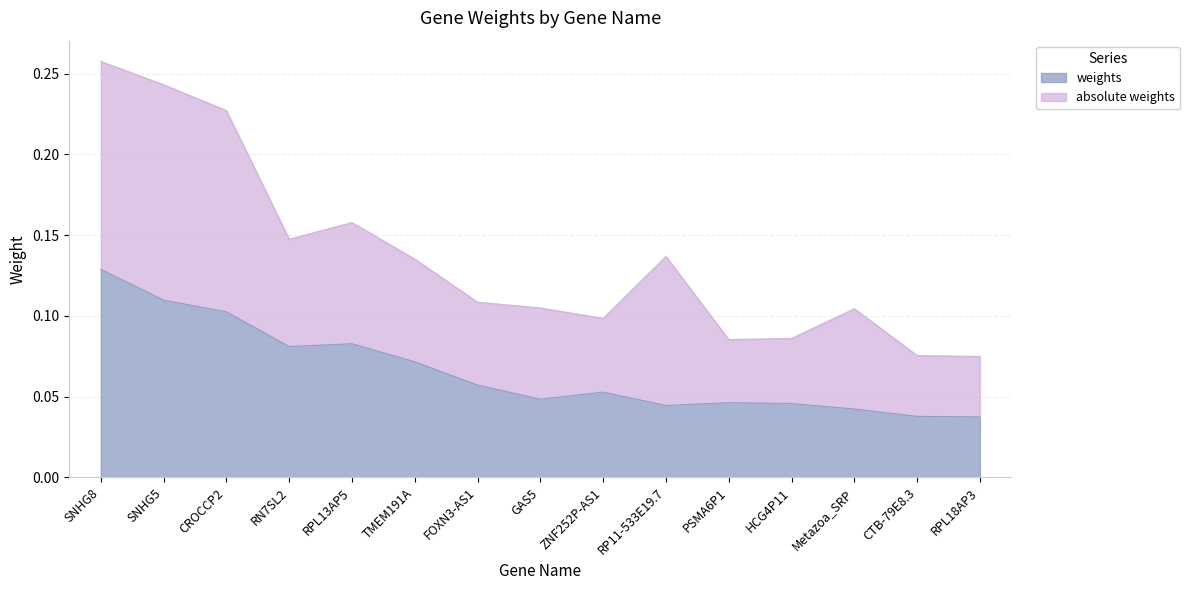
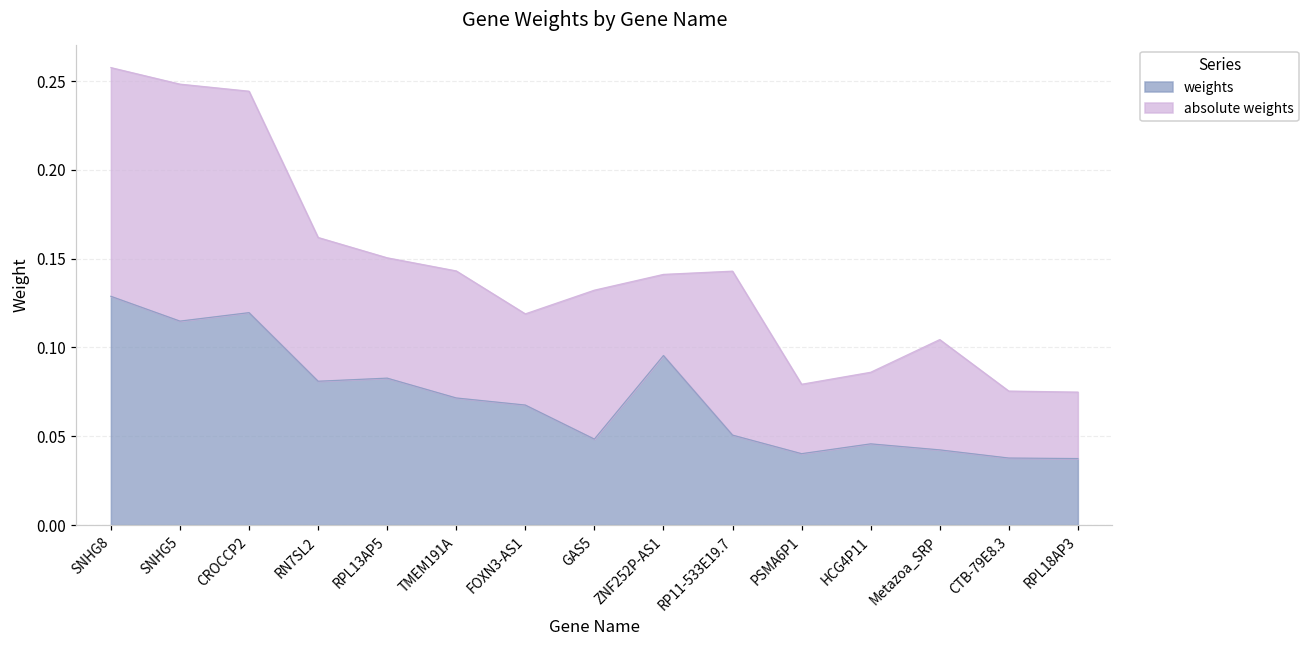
  {
    "weights": {
      "SNHG8": 0.129,
-     "SNHG5": 0.110,
-     "CROCCP2": 0.102,
+     "SNHG5": 0.115,
+     "CROCCP2": 0.120,
      "RN7SL2": 0.081,
      "RPL13AP5": 0.083,
      "TMEM191A": 0.072,
-     "FOXN3-AS1": 0.057,
+     "FOXN3-AS1": 0.068,
      "GAS5": 0.048,
-     "ZNF252P-AS1": 0.053,
-     "RP11-533E19.7": 0.044,
-     "PSMA6P1": 0.046,
+     "ZNF252P-AS1": 0.095,
+     "RP11-533E19.7": 0.051,
+     "PSMA6P1": 0.040,
      "HCG4P11": 0.046,
      "Metazoa_SRP": 0.042,
      "CTB-79E8.3": 0.038,
      "RPL18AP3": 0.037
    },
    "absolute weights": {
      "SNHG8": 0.129,
      "SNHG5": 0.133,
      "CROCCP2": 0.125,
-     "RN7SL2": 0.066,
-     "RPL13AP5": 0.075,
-     "TMEM191A": 0.064,
+     "RN7SL2": 0.081,
+     "RPL13AP5": 0.068,
+     "TMEM191A": 0.072,
      "FOXN3-AS1": 0.051,
-     "GAS5": 0.057,
+     "GAS5": 0.084,
      "ZNF252P-AS1": 0.046,
      "RP11-533E19.7": 0.092,
      "PSMA6P1": 0.039,
      "HCG4P11": 0.040,
      "Metazoa_SRP": 0.062,
      "CTB-79E8.3": 0.038,
      "RPL18AP3": 0.037
    }
  }
